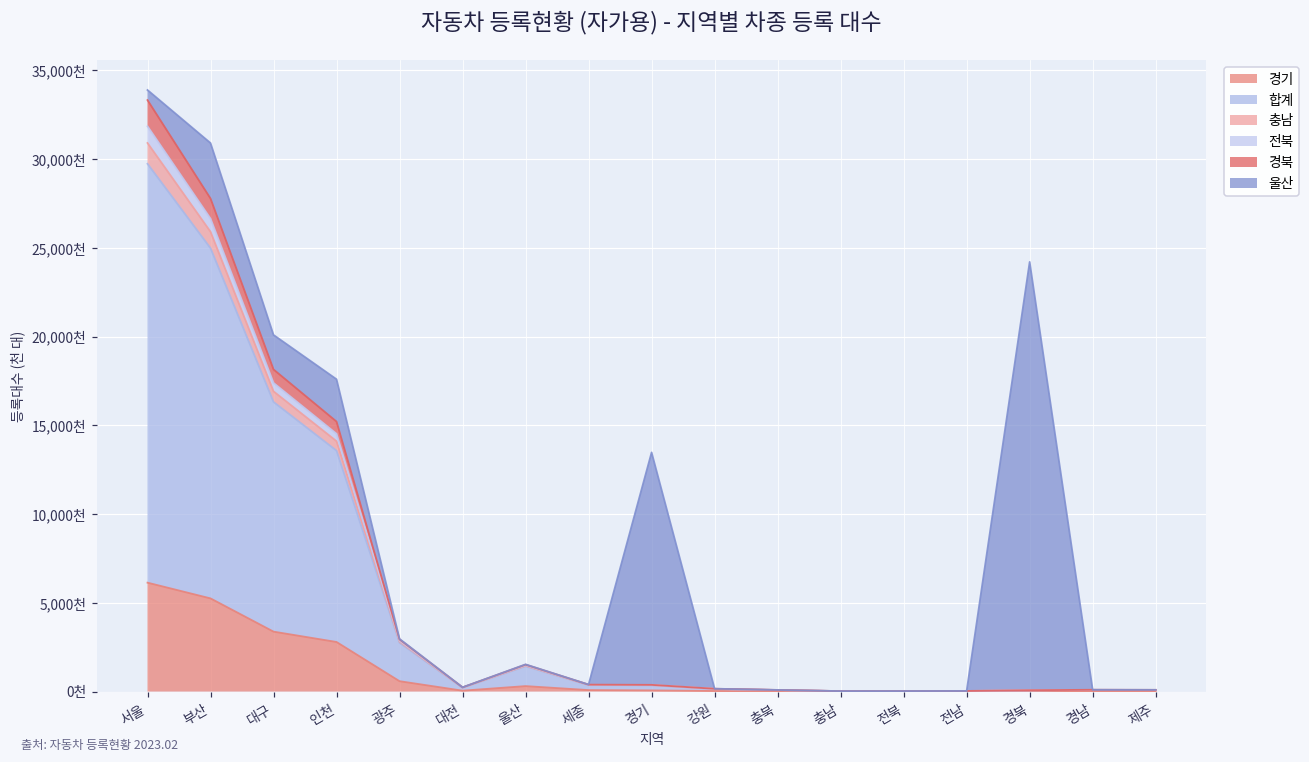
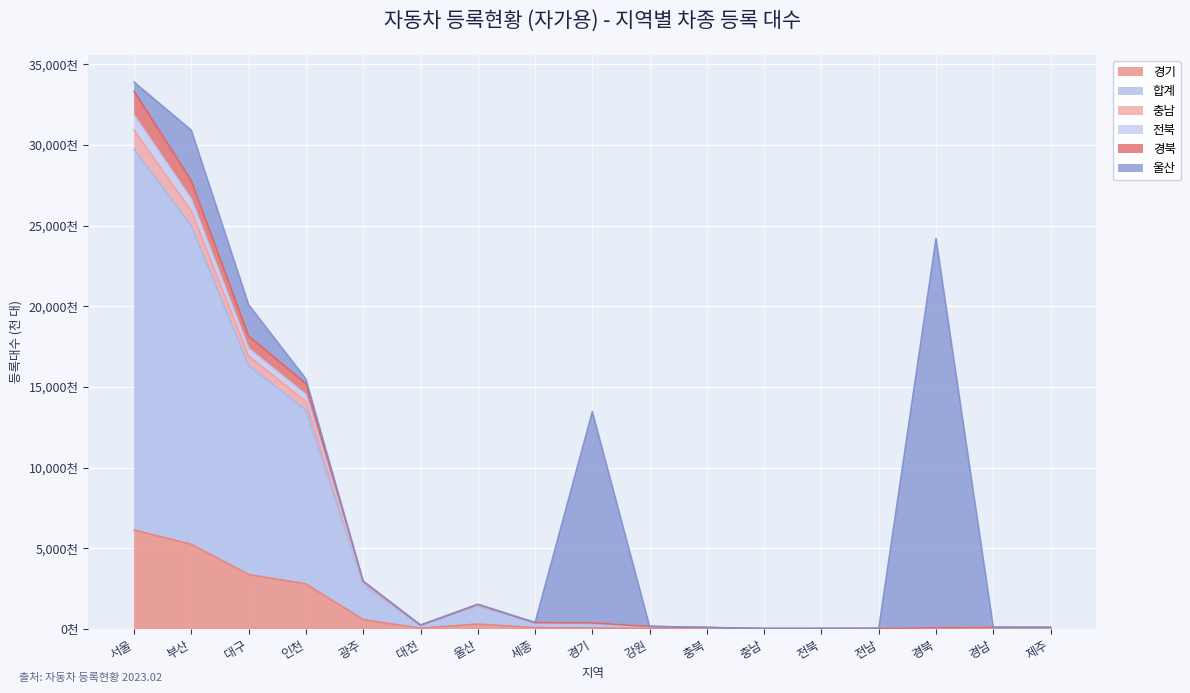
  {
    "울산": {
      "서울": "600천",
      "부산": "3,100천",
      "대구": "1,900천",
-     "인천": "2,400천",
+     "인천": "300천",
      "경기": "13,100천",
      "경북": "24,100천"
    }
  }
